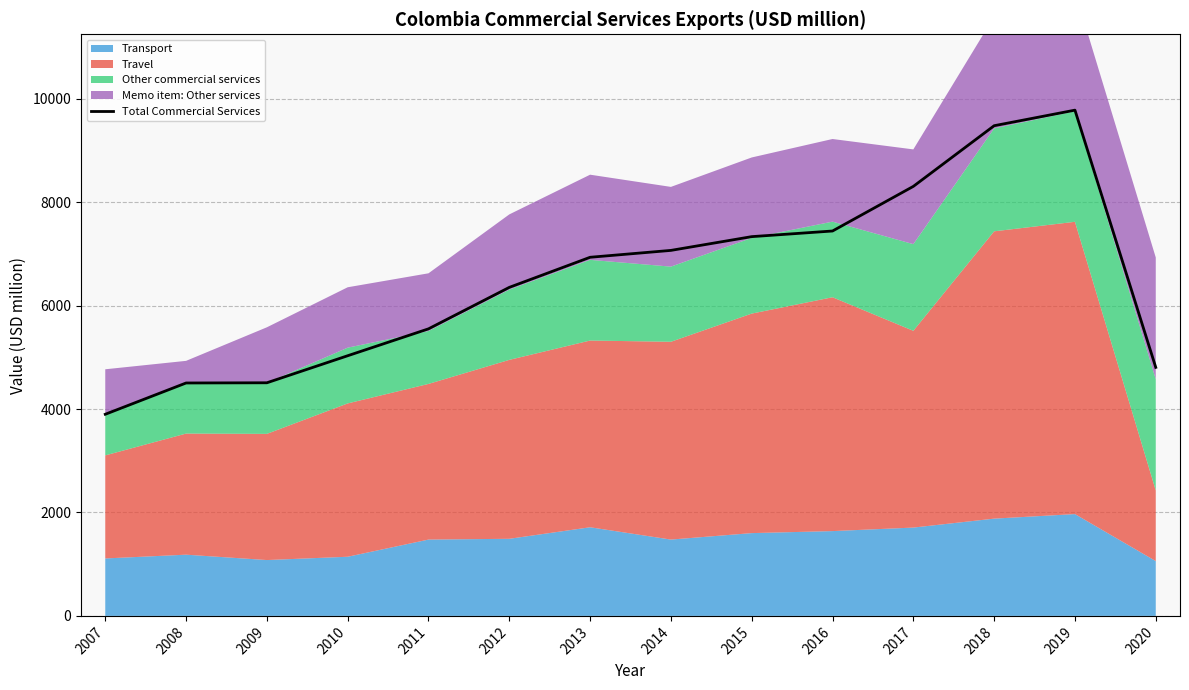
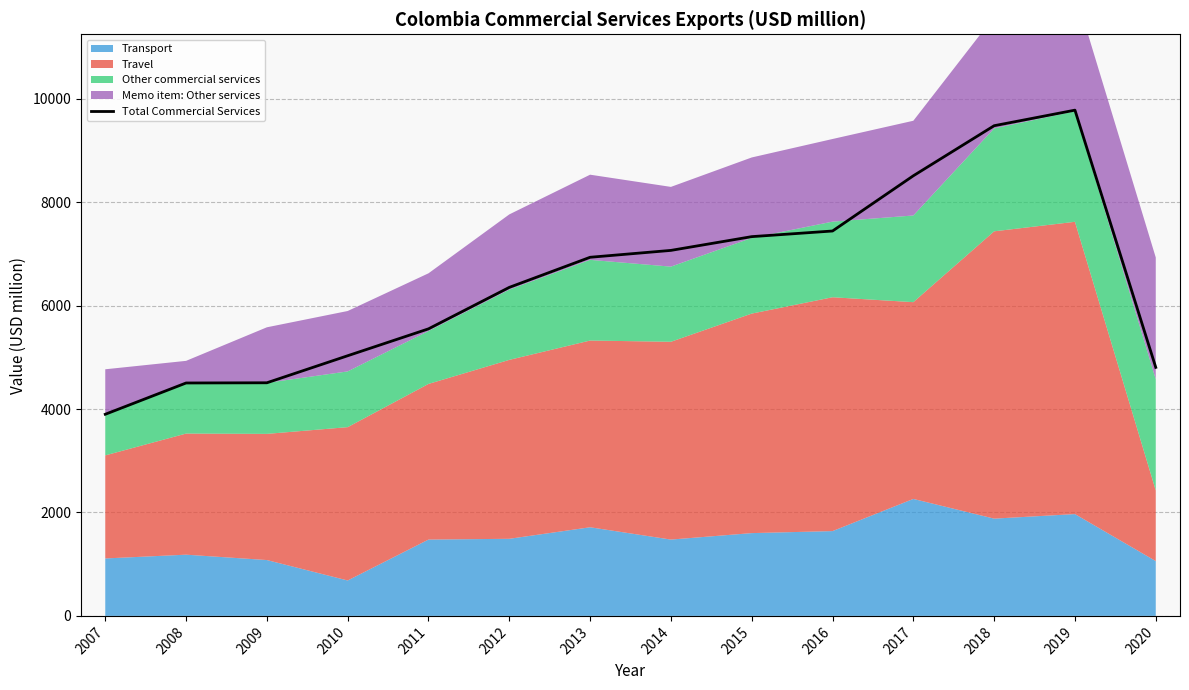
  {
    "Transport": {
      "2007": 1100,
      "2008": 1200,
      "2009": 1100,
-     "2010": 1100,
+     "2010": 700,
      "2011": 1500,
      "2012": 1500,
      "2013": 1700,
      "2014": 1500,
      "2015": 1600,
      "2016": 1600,
-     "2017": 1700,
+     "2017": 2300,
      "2018": 1900,
      "2019": 2000,
      "2020": 1100
    },
    "Total Commercial Services": {
      "2010": 5000,
      "2013": 6900,
      "2014": 7100,
      "2016": 7400,
-     "2017": 8300,
+     "2017": 8500,
      "2018": 9500,
      "2020": 4800
    },
    "Travel": {
      "2007": 2000,
      "2008": 2300,
      "2009": 2400,
      "2010": 3000,
      "2011": 3000,
      "2012": 3500,
      "2013": 3600,
      "2014": 3800,
      "2015": 4200,
      "2016": 4500,
      "2017": 3800,
      "2018": 5600,
      "2019": 5700,
      "2020": 1400
    },
    "Other commercial services": {
      "2010": 1100,
      "2013": 1600,
      "2014": 1500,
      "2016": 1500,
      "2017": 1700,
      "2018": 2000,
      "2020": 2200
    },
    "Memo item: Other services": {
      "2007": 900,
      "2008": 400,
      "2009": 1100,
      "2010": 1200,
      "2011": 1100,
      "2012": 1500,
      "2013": 1600,
      "2014": 1500,
      "2015": 1600,
      "2016": 1600,
      "2017": 1800,
      "2020": 2400
    }
  }
